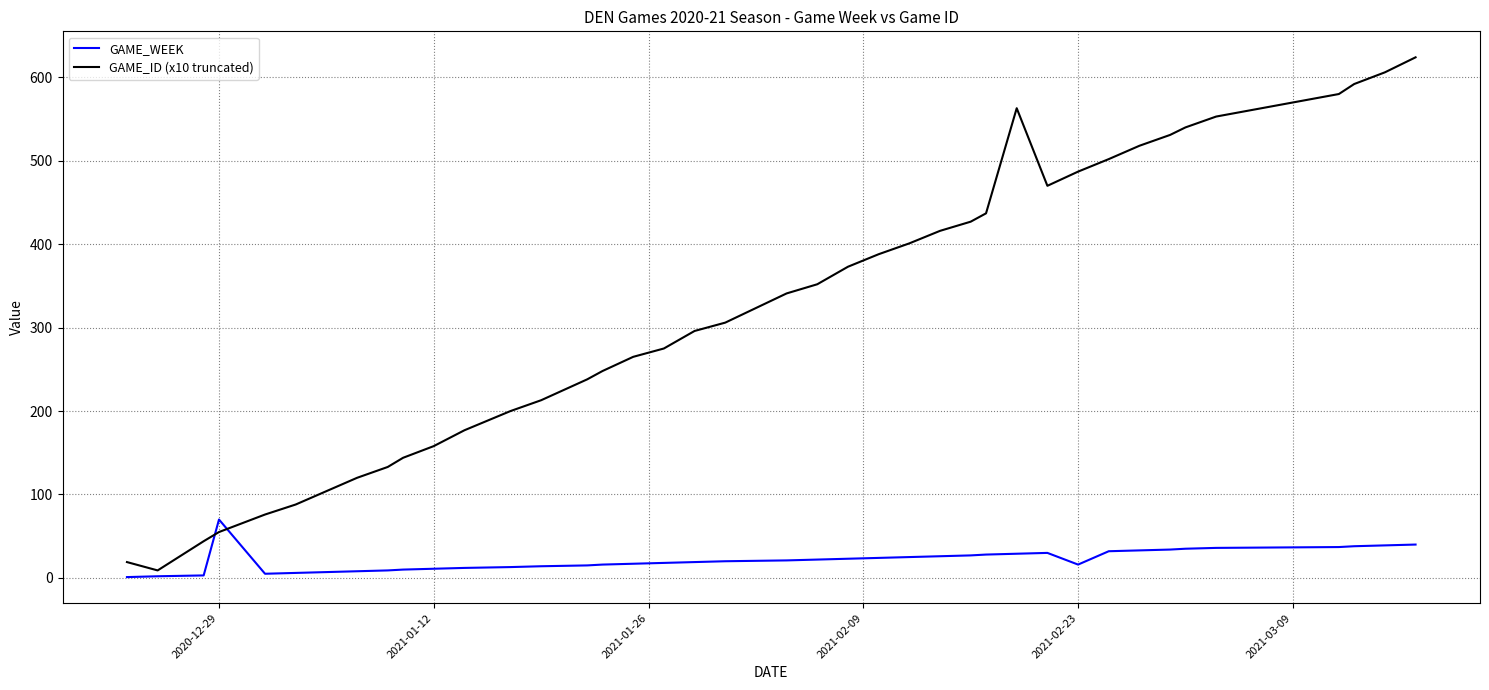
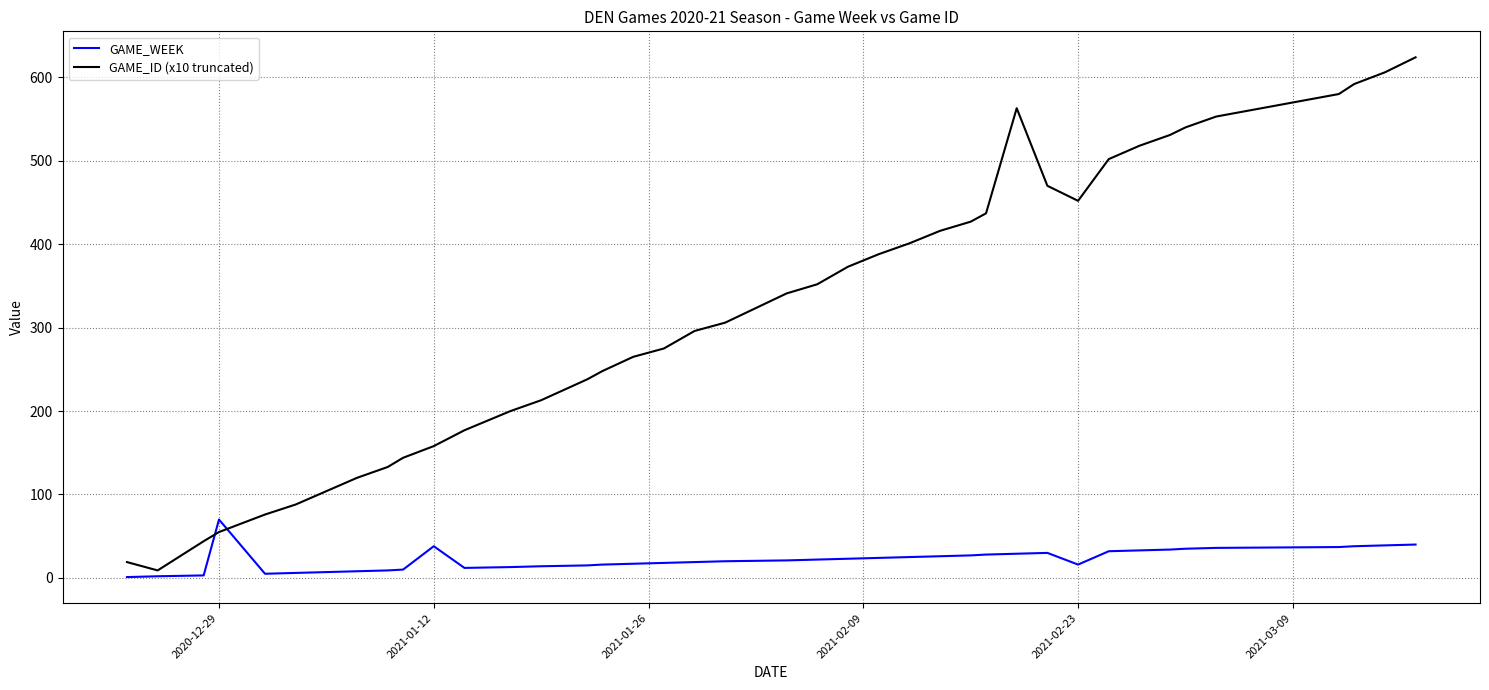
  {
    "GAME_WEEK": {
      "2020-12-29": 70,
-     "2021-01-12": 10,
+     "2021-01-12": 40,
      "2021-02-23": 20
    },
    "GAME_ID (x10 truncated)": {
      "2020-12-29": 60,
      "2021-01-12": 160,
-     "2021-02-23": 490
+     "2021-02-23": 450
    }
  }
